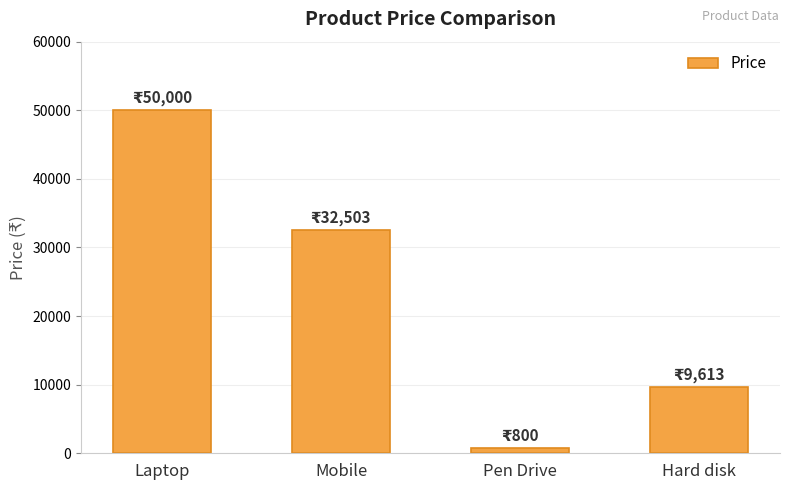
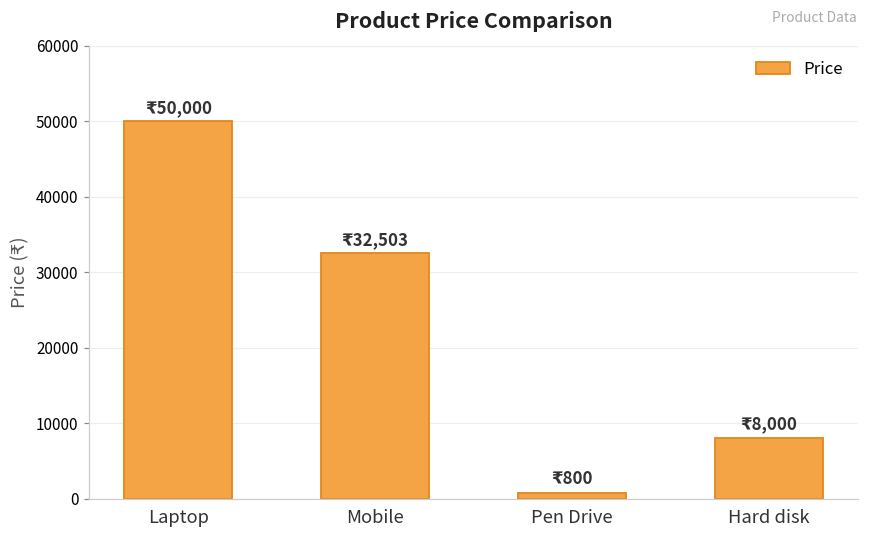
  {
    "Laptop": "50,000",
    "Mobile": "32,503",
    "Pen Drive": "800",
-   "Hard disk": "9,613"
+   "Hard disk": "8,000"
  }
